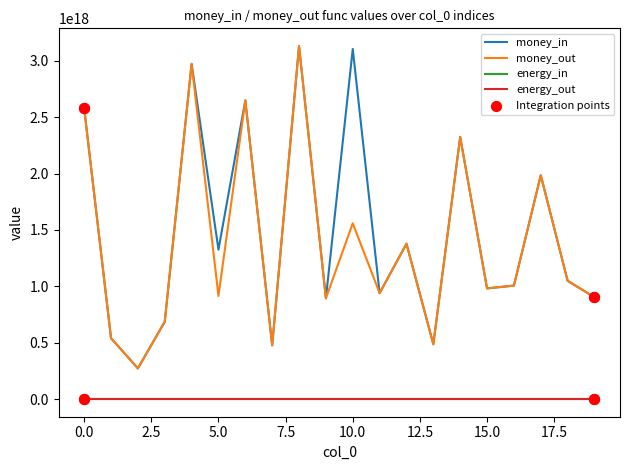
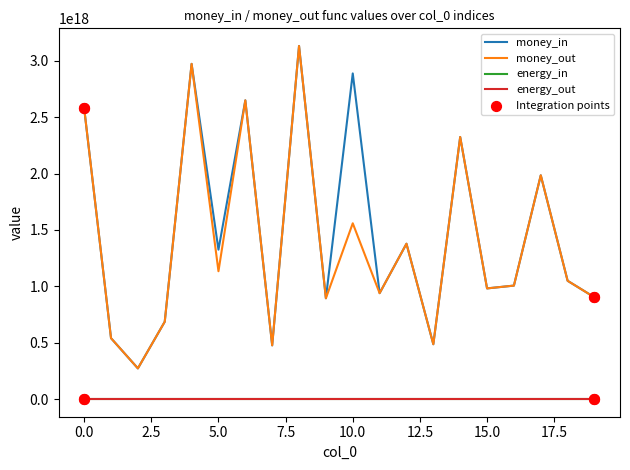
  {
    "money_in": {
      "5.0": 1330000000000000000,
-     "10.0": 3110000000000000000
+     "10.0": 2890000000000000000
    },
    "money_out": {
-     "5.0": 910000000000000000,
+     "5.0": 1130000000000000000,
      "10.0": 1560000000000000000
    },
    "energy_out": {
      "5.0": 0,
      "10.0": 0,
      "15.0": 0
    }
  }
